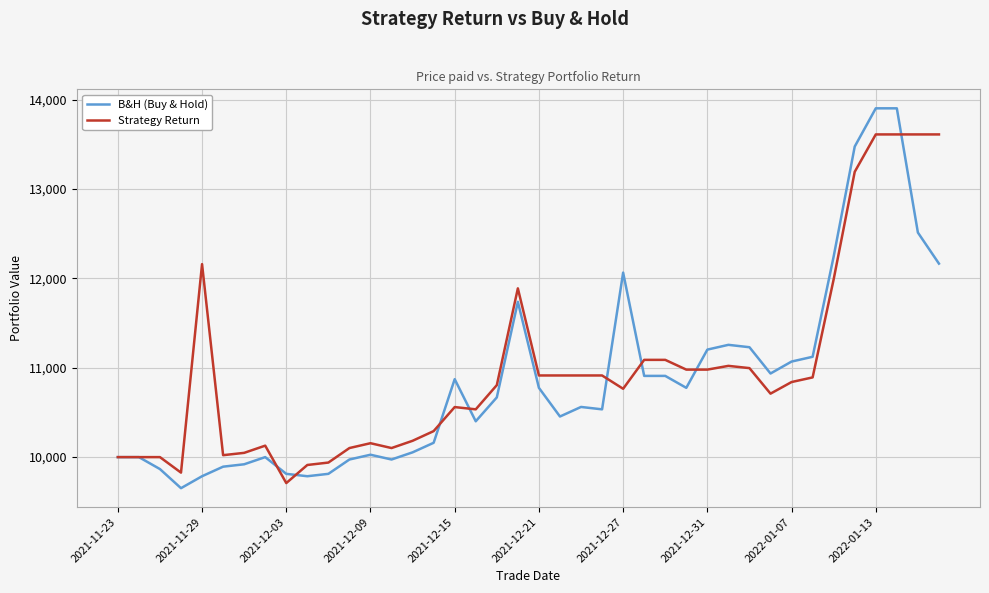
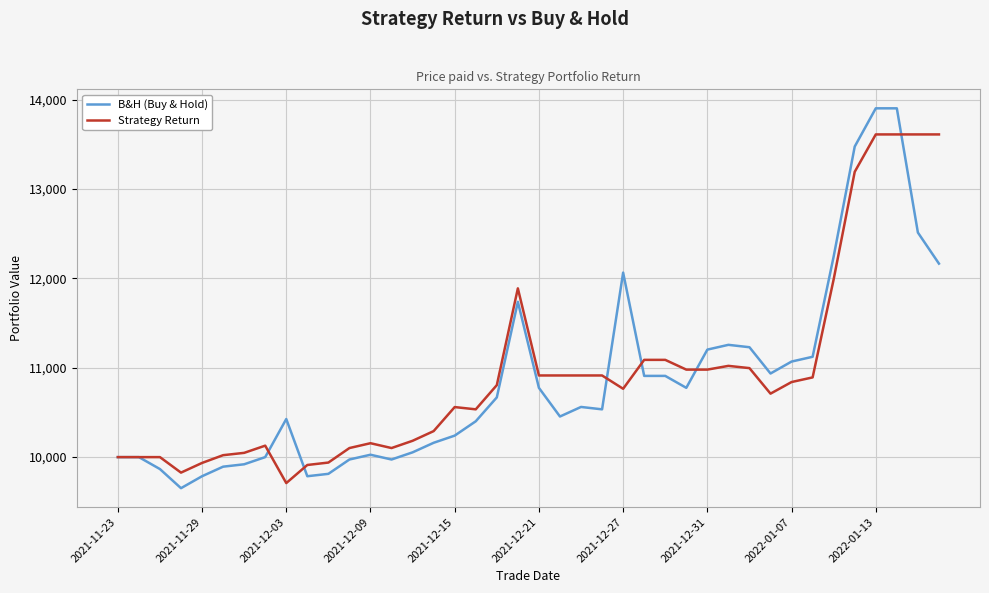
  {
    "B&H (Buy & Hold)": {
      "2021-11-29": "9,800",
-     "2021-12-03": "9,800",
+     "2021-12-03": "10,400",
      "2021-12-09": "10,000",
-     "2021-12-15": "10,900",
+     "2021-12-15": "10,200",
      "2021-12-21": "10,800",
      "2021-12-27": "12,100",
      "2021-12-31": "11,200",
      "2022-01-07": "11,100",
      "2022-01-13": "13,900"
    },
    "Strategy Return": {
-     "2021-11-29": "12,200",
+     "2021-11-29": "9,900",
      "2021-12-03": "9,700",
      "2021-12-09": "10,200",
      "2021-12-15": "10,600",
      "2021-12-21": "10,900",
      "2021-12-27": "10,800",
      "2021-12-31": "11,000",
      "2022-01-07": "10,800",
      "2022-01-13": "13,600"
    }
  }
